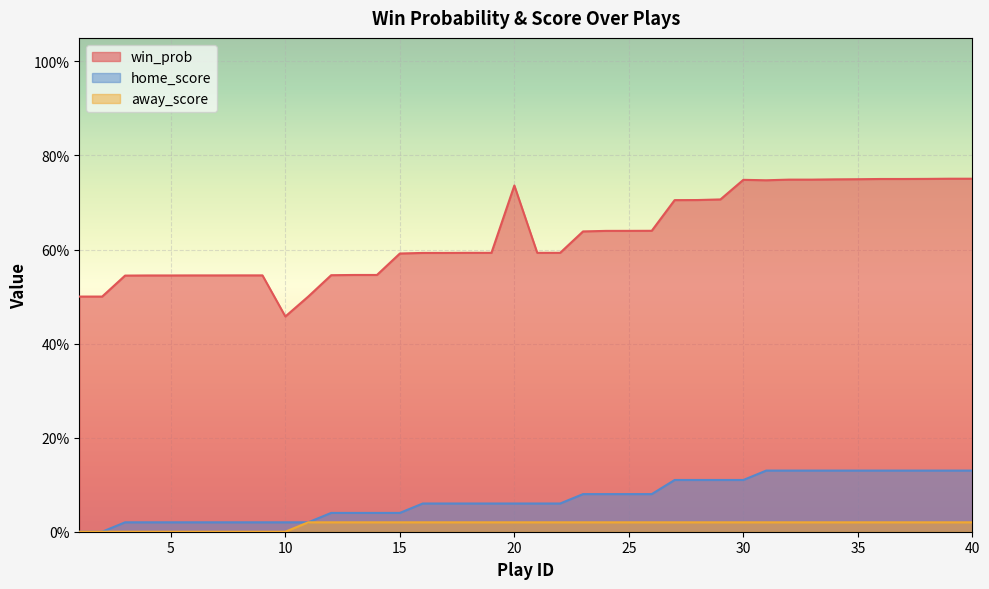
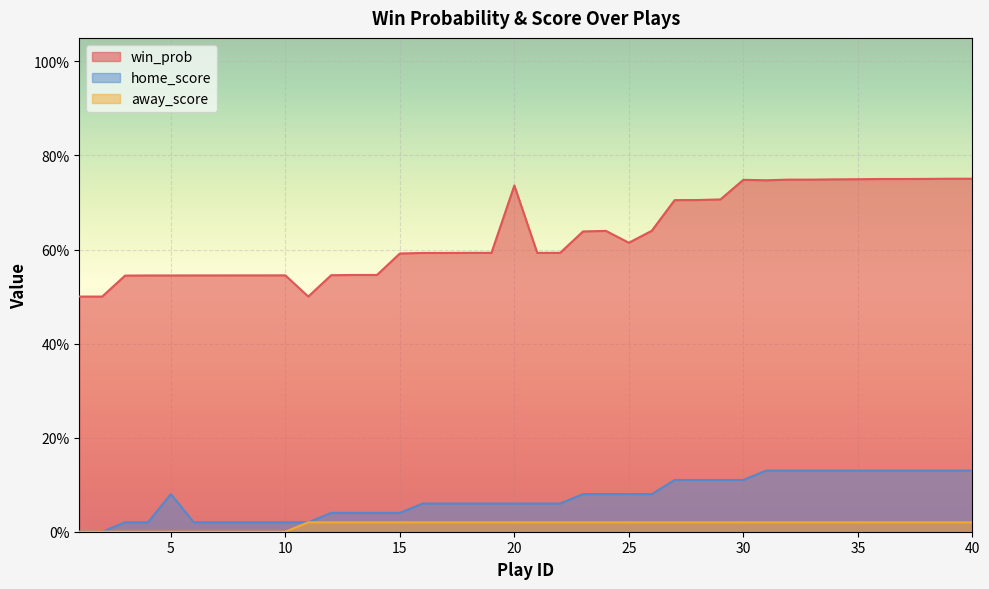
  {
    "win_prob": {
      "5": "54%",
-     "10": "46%",
+     "10": "55%",
      "15": "59%",
      "20": "74%",
-     "25": "64%",
+     "25": "61%",
      "30": "75%",
      "35": "75%",
      "40": "75%"
    },
    "home_score": {
-     "5": "2%",
+     "5": "8%",
      "10": "2%",
      "15": "4%",
      "20": "6%",
      "25": "8%",
      "30": "11%",
      "35": "13%",
      "40": "13%"
    },
    "away_score": {
      "5": "0%",
      "10": "0%",
      "15": "2%",
      "20": "2%",
      "25": "2%",
      "30": "2%",
      "35": "2%",
      "40": "2%"
    }
  }
